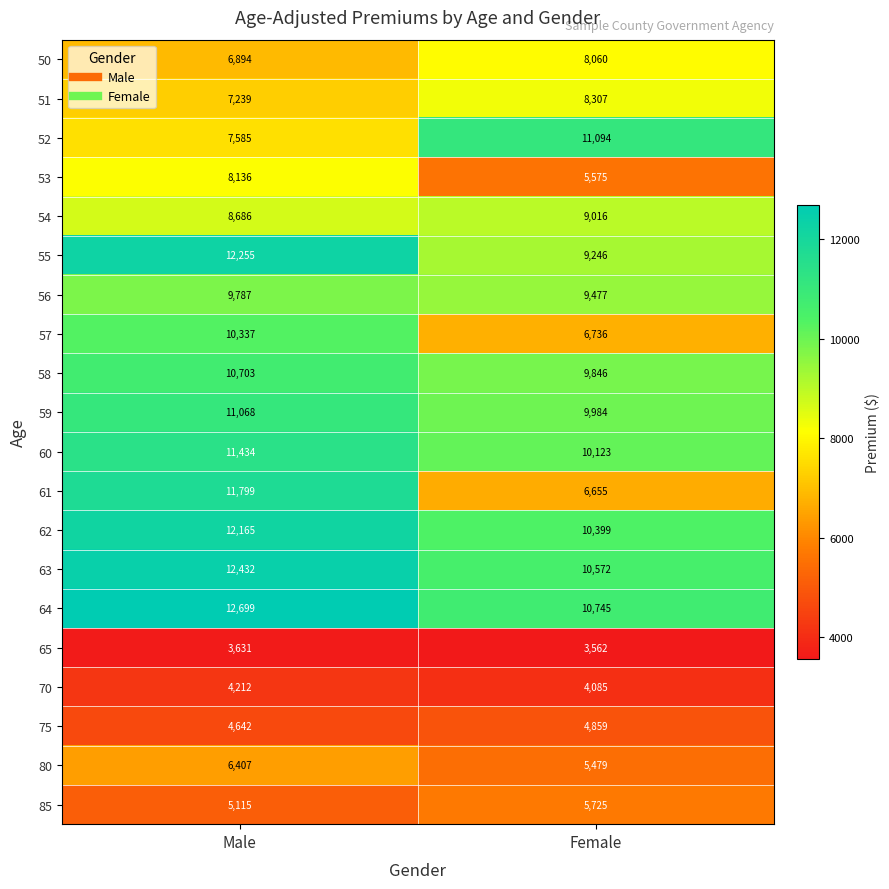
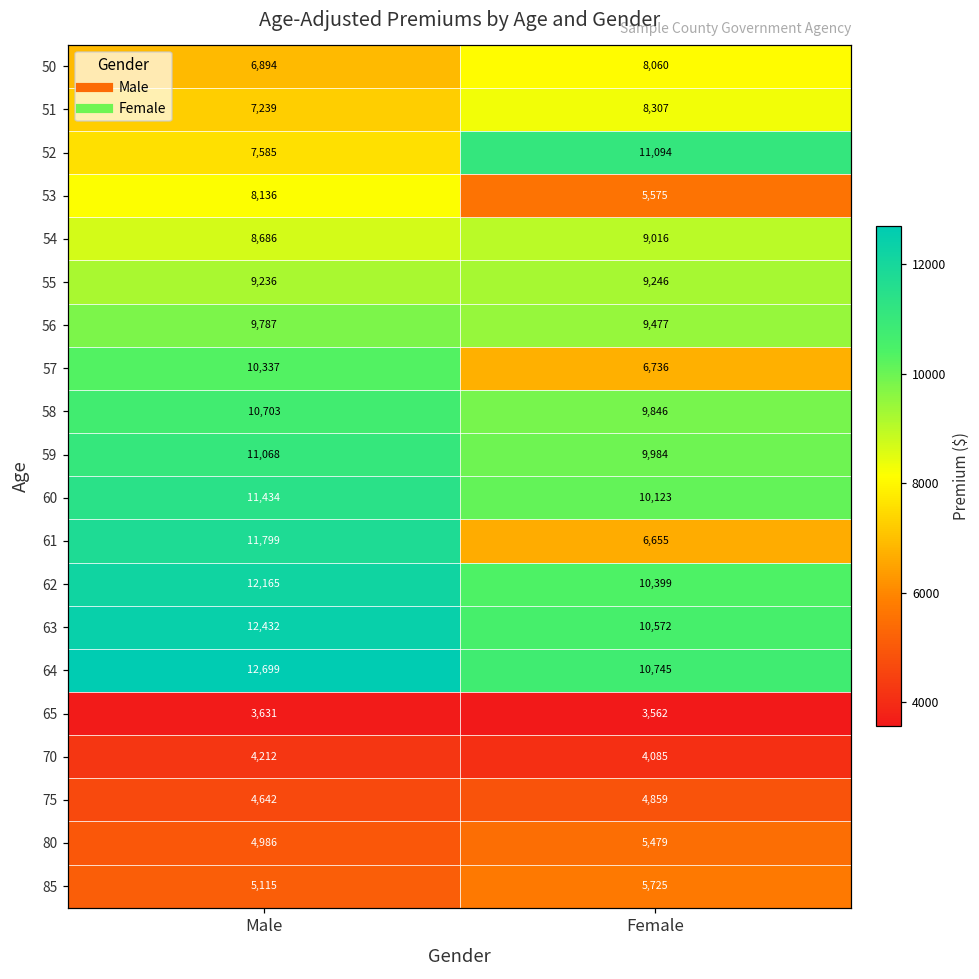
  {
    "50": {
      "Male": "6,894",
      "Female": "8,060"
    },
    "51": {
      "Male": "7,239",
      "Female": "8,307"
    },
    "52": {
      "Male": "7,585",
      "Female": "11,094"
    },
    "53": {
      "Male": "8,136",
      "Female": "5,575"
    },
    "54": {
      "Male": "8,686",
      "Female": "9,016"
    },
    "55": {
-     "Male": "12,255",
+     "Male": "9,236",
      "Female": "9,246"
    },
    "56": {
      "Male": "9,787",
      "Female": "9,477"
    },
    "57": {
      "Male": "10,337",
      "Female": "6,736"
    },
    "58": {
      "Male": "10,703",
      "Female": "9,846"
    },
    "59": {
      "Male": "11,068",
      "Female": "9,984"
    },
    "60": {
      "Male": "11,434",
      "Female": "10,123"
    },
    "61": {
      "Male": "11,799",
      "Female": "6,655"
    },
    "62": {
      "Male": "12,165",
      "Female": "10,399"
    },
    "63": {
      "Male": "12,432",
      "Female": "10,572"
    },
    "64": {
      "Male": "12,699",
      "Female": "10,745"
    },
    "65": {
      "Male": "3,631",
      "Female": "3,562"
    },
    "70": {
      "Male": "4,212",
      "Female": "4,085"
    },
    "75": {
      "Male": "4,642",
      "Female": "4,859"
    },
    "80": {
-     "Male": "6,407",
+     "Male": "4,986",
      "Female": "5,479"
    },
    "85": {
      "Male": "5,115",
      "Female": "5,725"
    }
  }
